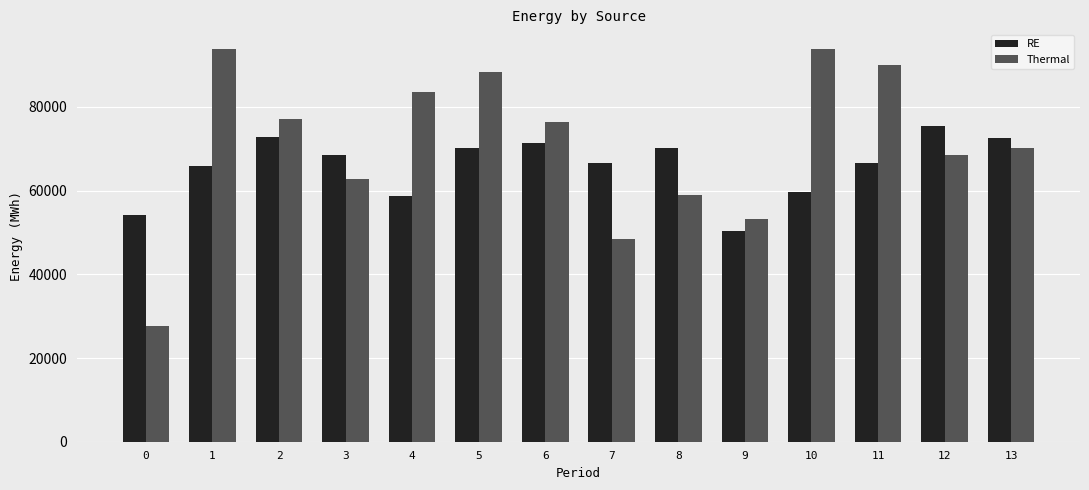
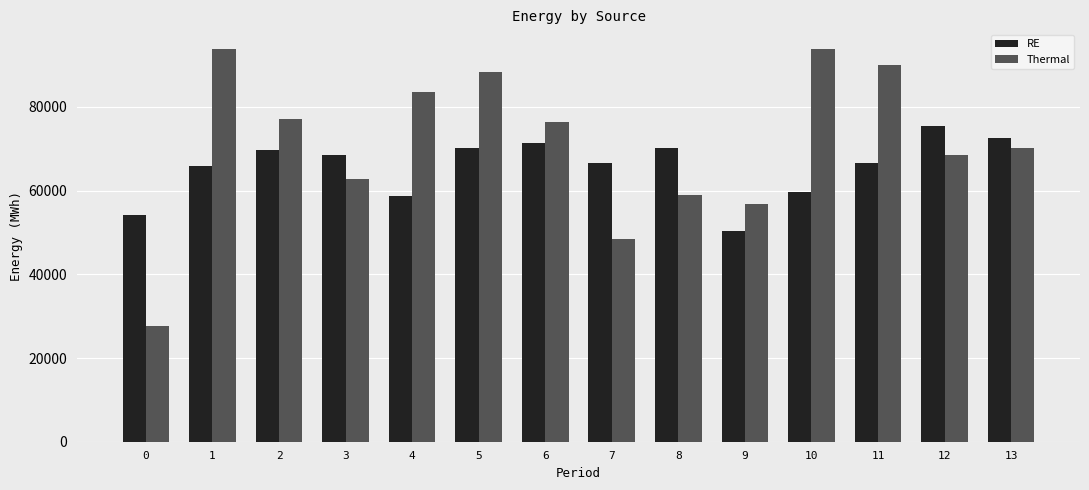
  {
    "RE": {
      "0": 54000,
      "1": 66000,
-     "2": 73000,
+     "2": 70000,
      "3": 69000,
      "4": 59000,
      "5": 70000,
      "6": 71000,
      "7": 67000,
      "8": 70000,
      "9": 50000,
      "10": 60000,
      "11": 67000,
      "12": 75000,
      "13": 73000
    },
    "Thermal": {
      "0": 28000,
      "1": 94000,
      "2": 77000,
      "3": 63000,
      "4": 84000,
      "5": 88000,
      "6": 76000,
      "7": 49000,
      "8": 59000,
-     "9": 53000,
+     "9": 57000,
      "10": 94000,
      "11": 90000,
      "12": 69000,
      "13": 70000
    }
  }
